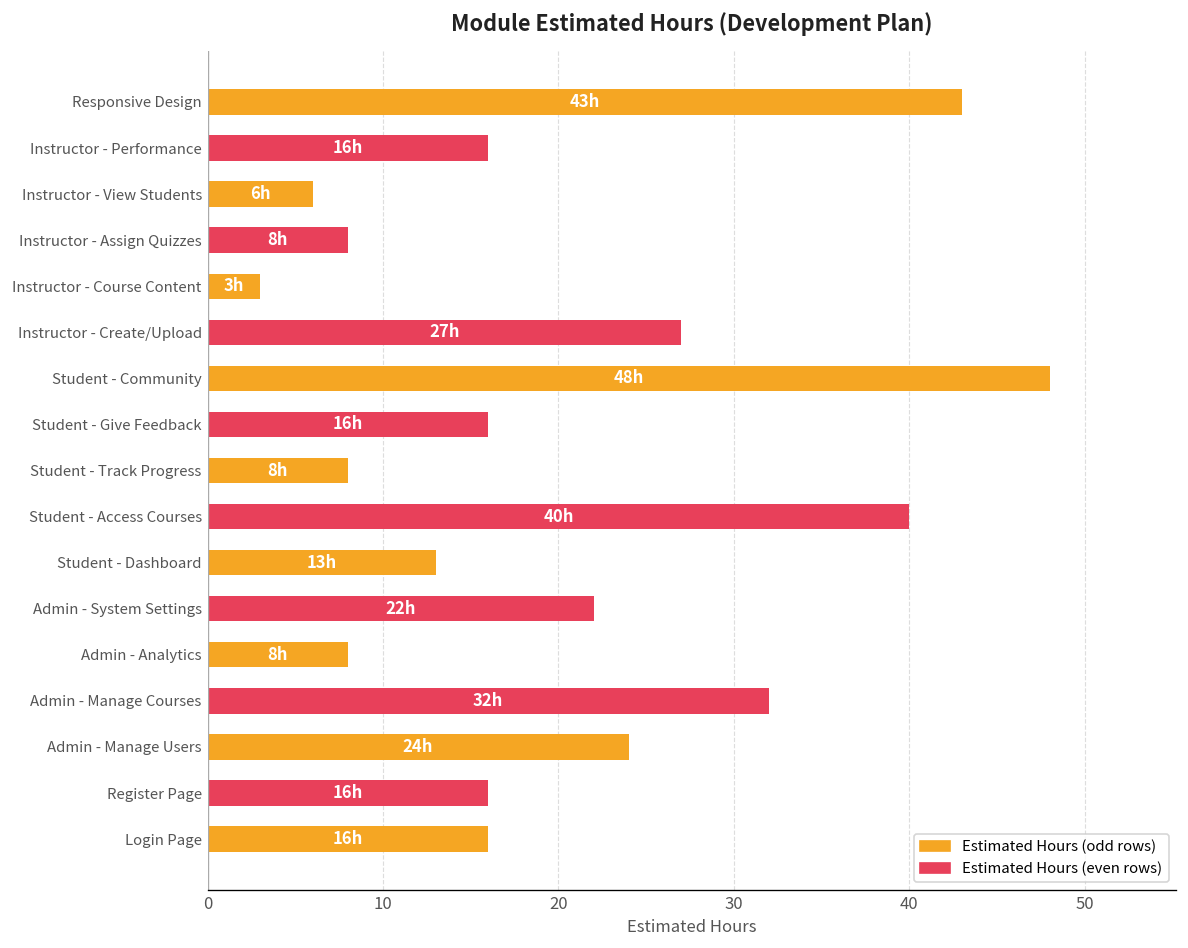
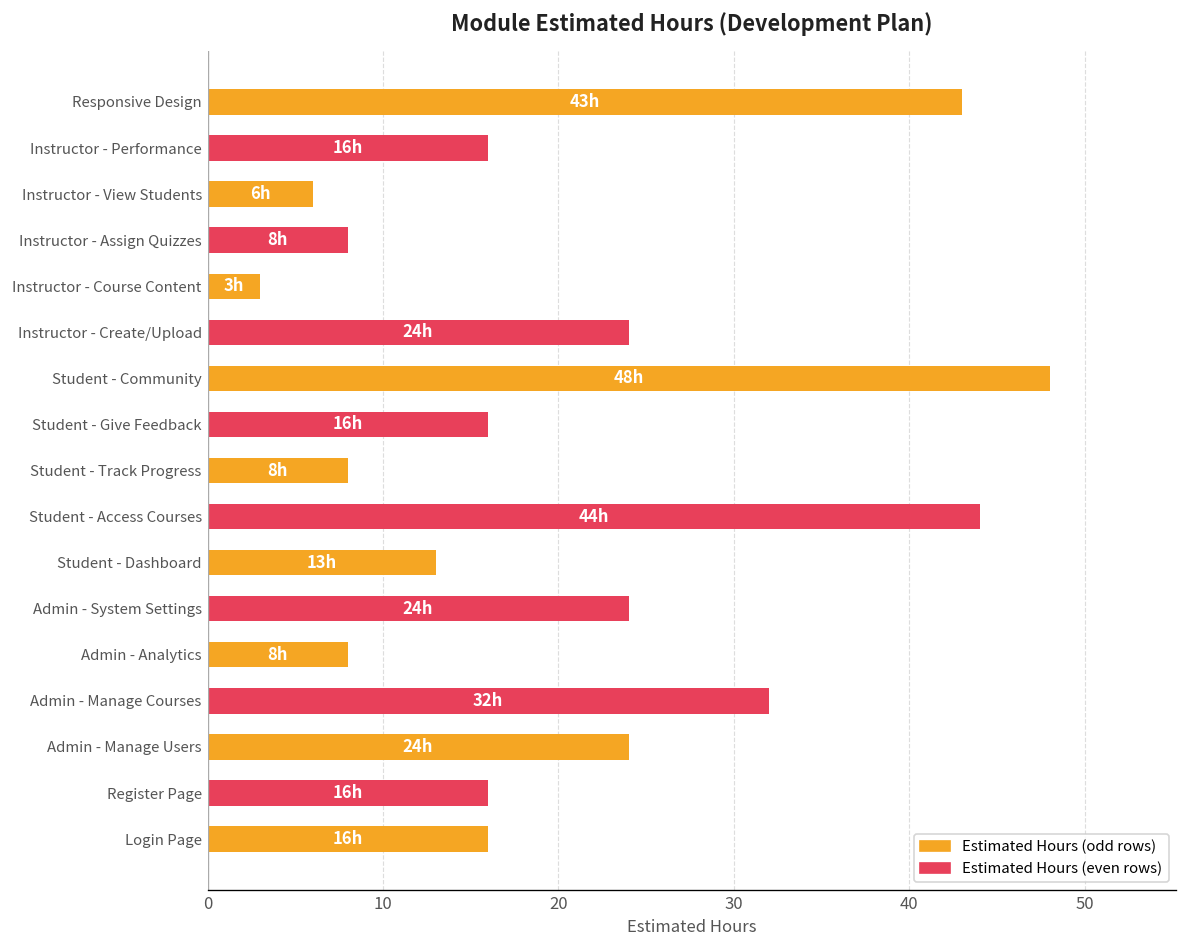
  {
    "Responsive Design": "43h",
    "Instructor - Performance": "16h",
    "Instructor - View Students": "6h",
    "Instructor - Assign Quizzes": "8h",
    "Instructor - Course Content": "3h",
-   "Instructor - Create/Upload": "27h",
+   "Instructor - Create/Upload": "24h",
    "Student - Community": "48h",
    "Student - Give Feedback": "16h",
    "Student - Track Progress": "8h",
-   "Student - Access Courses": "40h",
+   "Student - Access Courses": "44h",
    "Student - Dashboard": "13h",
-   "Admin - System Settings": "22h",
+   "Admin - System Settings": "24h",
    "Admin - Analytics": "8h",
    "Admin - Manage Courses": "32h",
    "Admin - Manage Users": "24h",
    "Register Page": "16h",
    "Login Page": "16h"
  }
